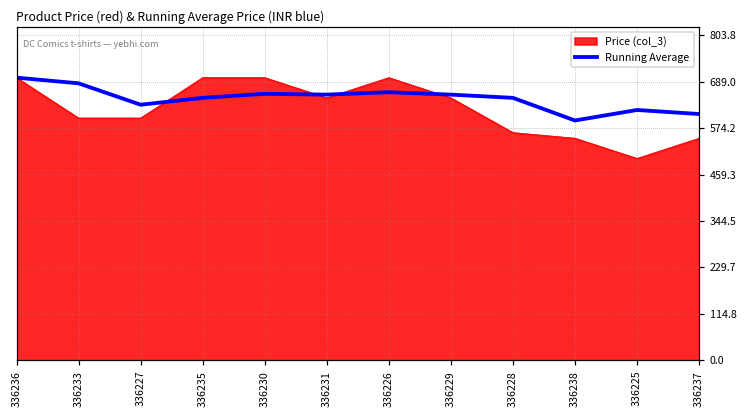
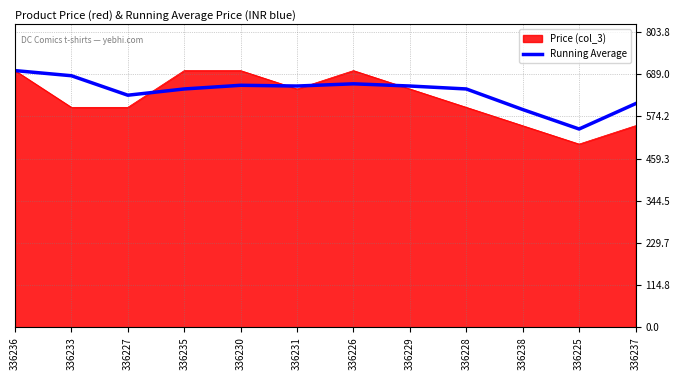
  {
    "Price (col_3)": {
      "336233": 600,
      "336227": 600,
      "336235": 700,
      "336230": 700,
      "336231": 650,
      "336226": 700,
      "336229": 650,
-     "336228": 560,
+     "336228": 600,
      "336238": 550,
      "336225": 500,
      "336237": 550
    },
    "Running Average": {
      "336233": 690,
      "336227": 630,
      "336235": 650,
      "336230": 660,
      "336231": 660,
      "336226": 660,
      "336229": 660,
      "336228": 650,
      "336238": 590,
-     "336225": 620,
+     "336225": 540,
      "336237": 610
    }
  }
